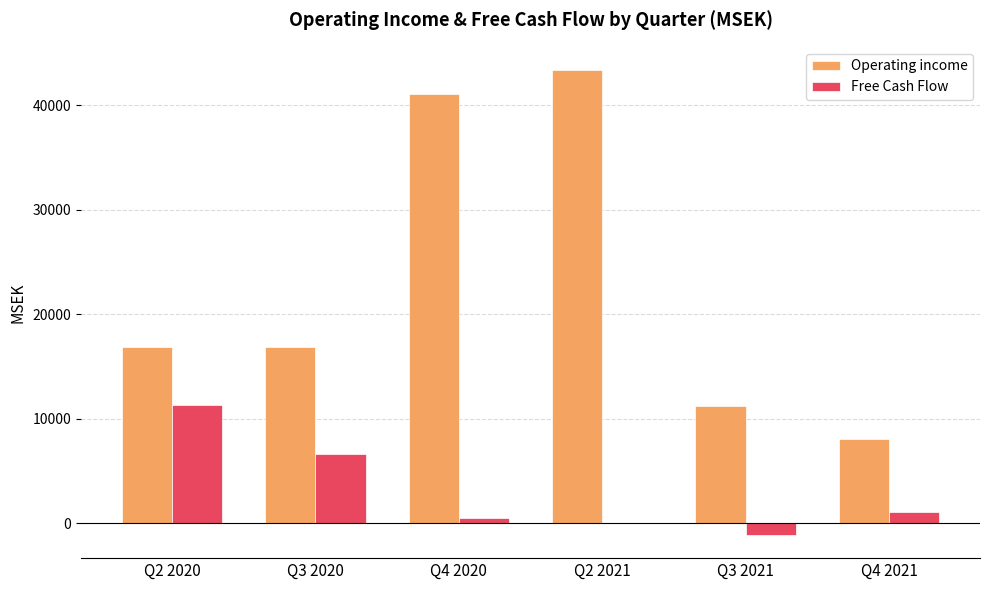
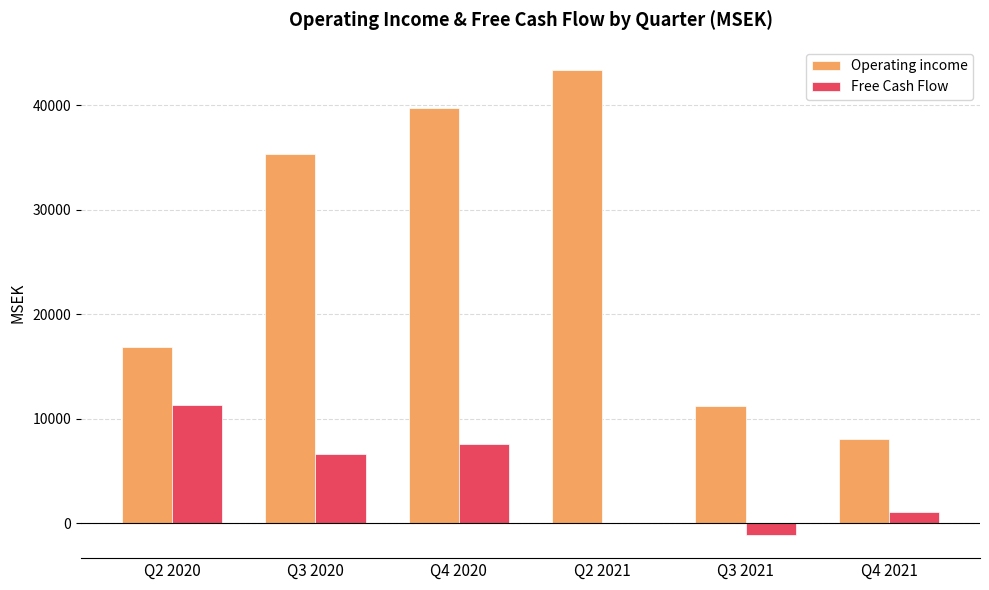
  {
    "Operating income": {
      "Q2 2020": 16800,
-     "Q3 2020": 16800,
-     "Q4 2020": 41100,
+     "Q3 2020": 35400,
+     "Q4 2020": 39800,
      "Q2 2021": 43400,
      "Q3 2021": 11200,
      "Q4 2021": 8000
    },
    "Free Cash Flow": {
      "Q2 2020": 11300,
      "Q3 2020": 6600,
-     "Q4 2020": 500,
+     "Q4 2020": 7500,
      "Q3 2021": -1100,
      "Q4 2021": 1100
    }
  }
